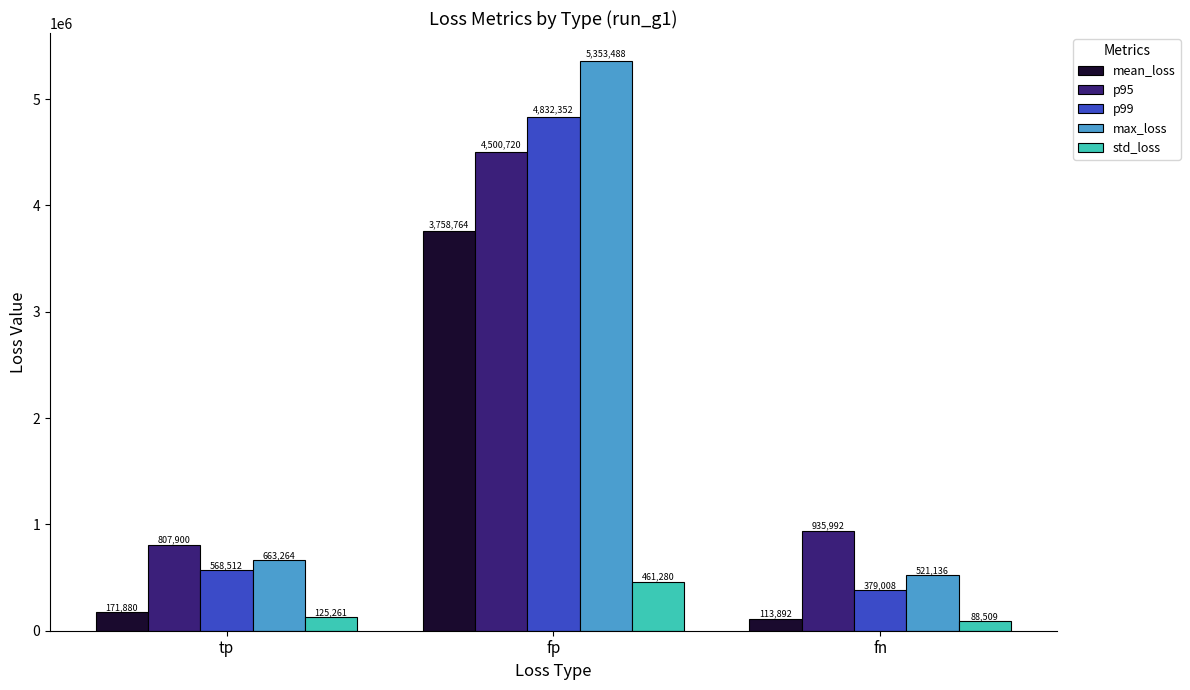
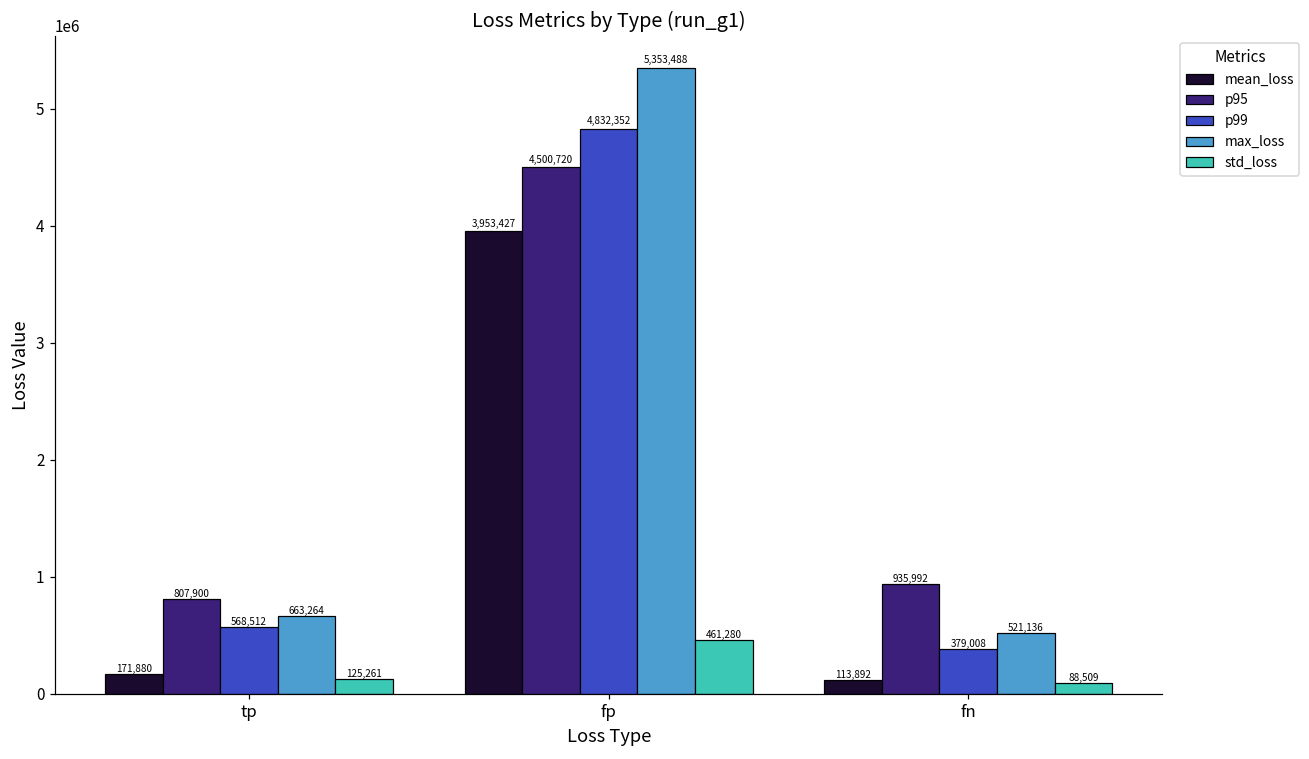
  {
    "mean_loss": {
      "tp": "171,880",
-     "fp": "3,758,764",
+     "fp": "3,953,427",
      "fn": "113,892"
    },
    "p95": {
      "tp": "807,900",
      "fp": "4,500,720",
      "fn": "935,992"
    },
    "p99": {
      "tp": "568,512",
      "fp": "4,832,352",
      "fn": "379,008"
    }
  }
